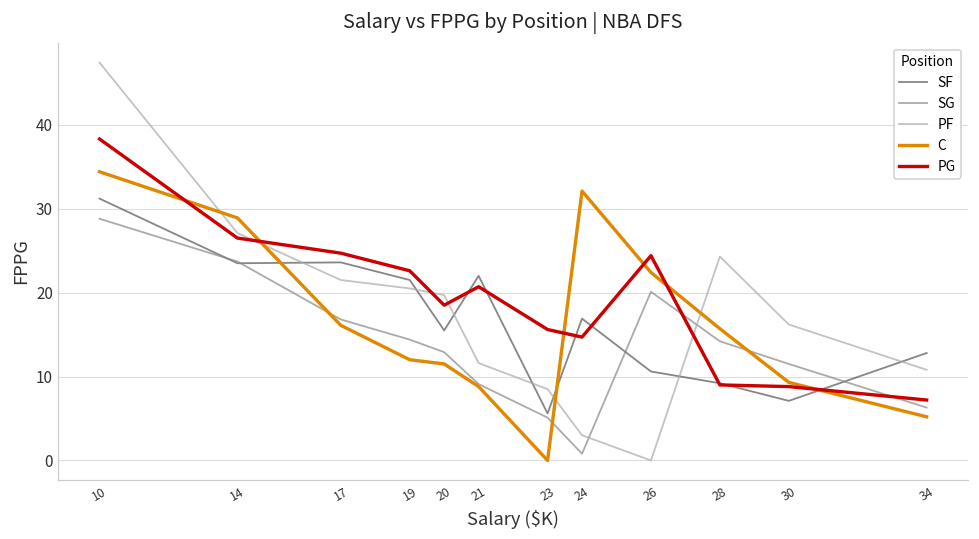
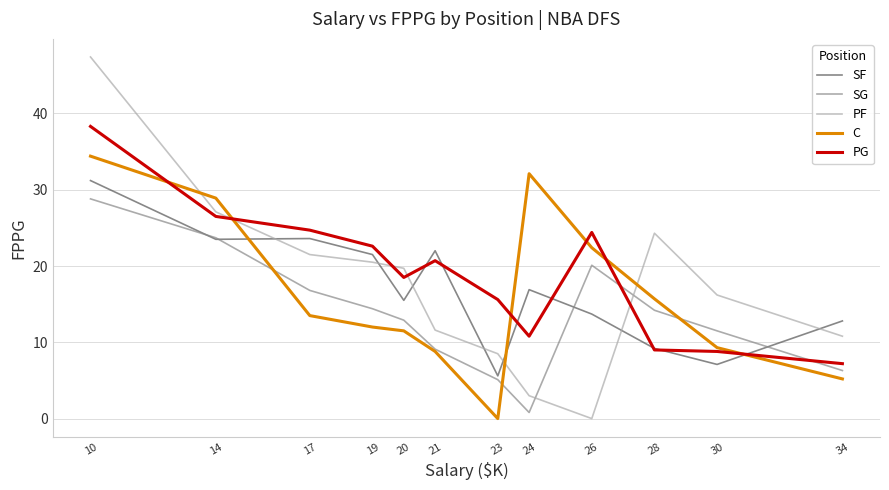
  {
    "SF": {
      "10": 31,
      "17": 24,
      "19": 22,
      "20": 16,
      "21": 22,
      "23": 6,
      "24": 17,
-     "26": 11,
+     "26": 14,
      "30": 7,
      "34": 13
    },
    "C": {
      "10": 34,
      "14": 29,
-     "17": 16,
+     "17": 14,
      "19": 12,
      "20": 12,
      "23": 0,
      "24": 32,
      "26": 22,
      "28": 16,
      "30": 9,
      "34": 5
    },
    "PG": {
      "10": 38,
      "14": 27,
      "17": 25,
      "19": 23,
      "20": 19,
      "21": 21,
      "23": 16,
-     "24": 15,
+     "24": 11,
      "26": 24,
      "30": 9,
      "34": 7
    }
  }
